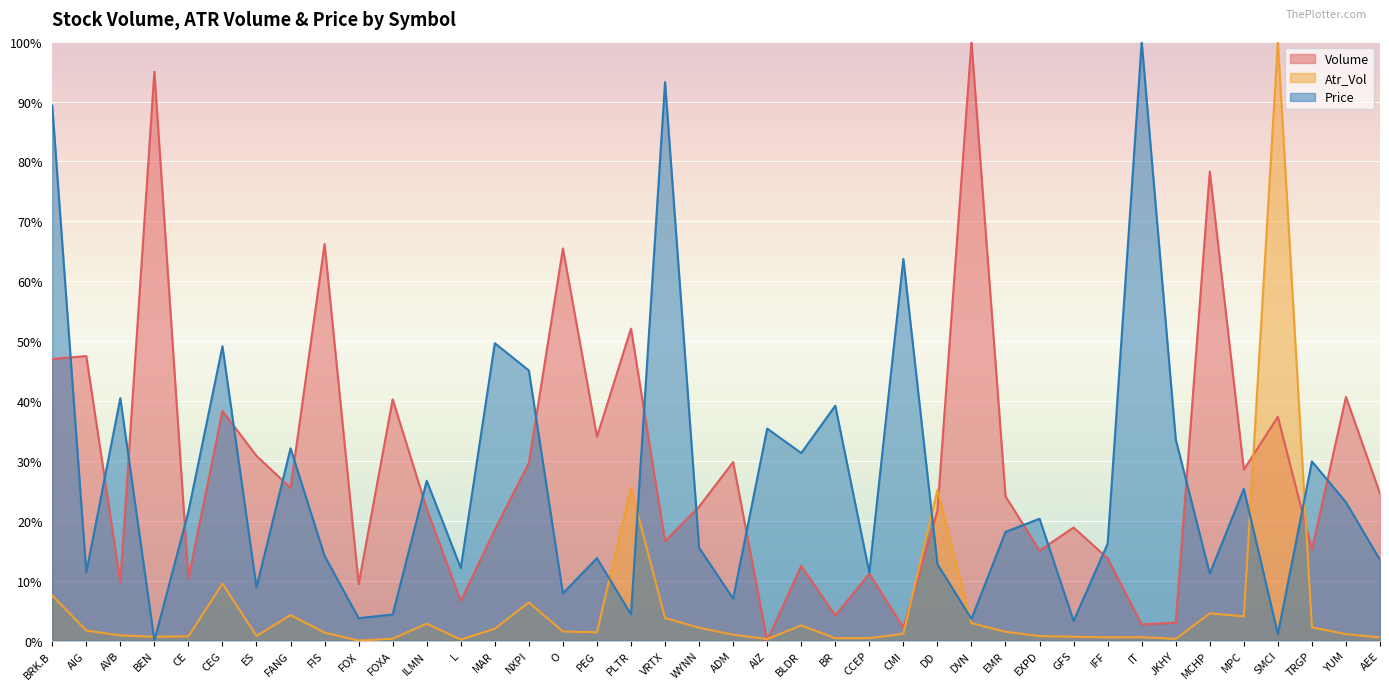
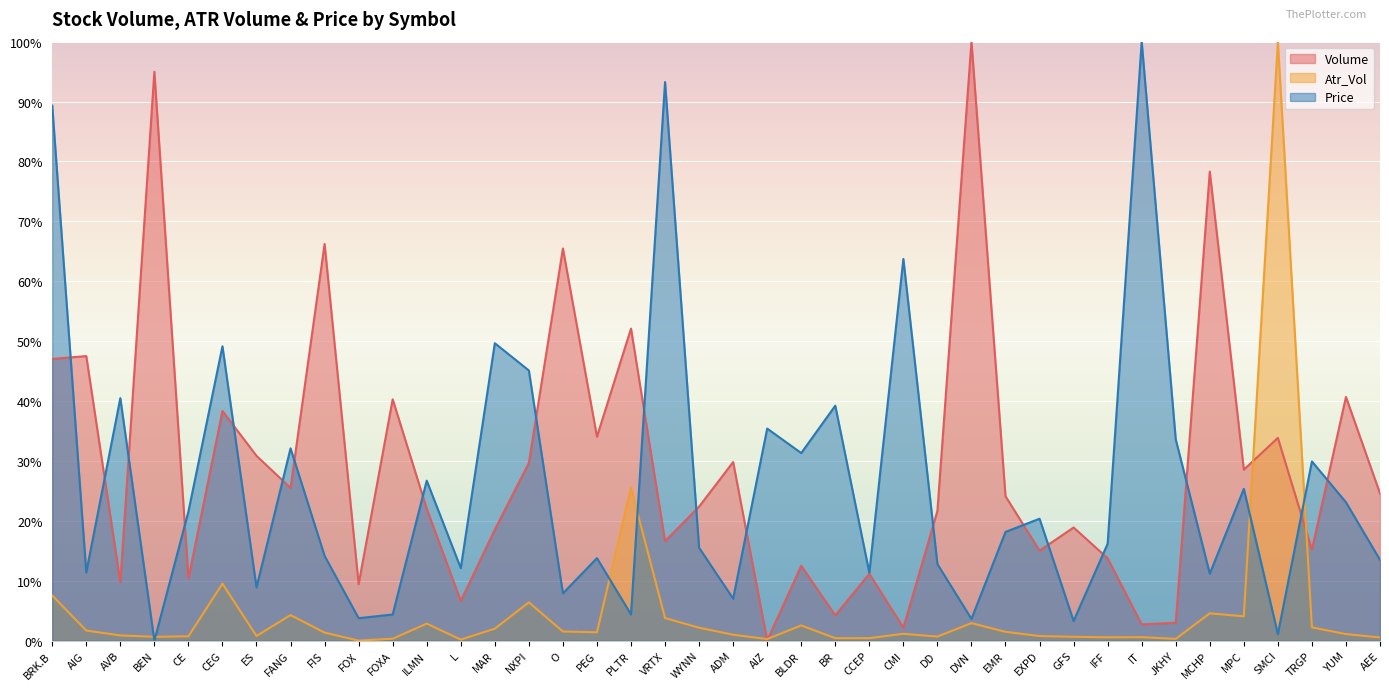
  {
    "Volume": {
      "BRK.B": "47%",
      "AIG": "48%",
      "AVB": "10%",
      "BEN": "95%",
      "CE": "10%",
      "CEG": "38%",
      "ES": "31%",
      "FANG": "25%",
      "FIS": "66%",
      "FOX": "9%",
      "FOXA": "40%",
      "ILMN": "22%",
      "L": "7%",
      "MAR": "19%",
      "NXPI": "30%",
      "O": "65%",
      "PEG": "34%",
      "PLTR": "52%",
      "VRTX": "17%",
      "WYNN": "22%",
      "ADM": "30%",
      "BLDR": "12%",
      "BR": "4%",
      "CMI": "2%",
      "DD": "22%",
      "DVN": "100%",
      "EMR": "24%",
      "EXPD": "15%",
      "GFS": "19%",
      "IFF": "14%",
      "IT": "3%",
      "JKHY": "3%",
      "MCHP": "78%",
      "MPC": "29%",
-     "SMCI": "37%",
+     "SMCI": "34%",
      "TRGP": "15%",
      "YUM": "41%",
      "AEE": "25%"
    },
    "Atr_Vol": {
      "BRK.B": "8%",
      "AIG": "2%",
      "AVB": "1%",
      "BEN": "1%",
      "CE": "1%",
      "CEG": "9%",
      "ES": "1%",
      "FANG": "4%",
      "FIS": "1%",
      "FOX": "0%",
      "FOXA": "0%",
      "ILMN": "3%",
      "L": "0%",
      "MAR": "2%",
      "NXPI": "6%",
      "O": "2%",
      "PEG": "1%",
      "PLTR": "26%",
      "VRTX": "4%",
      "WYNN": "2%",
      "ADM": "1%",
      "BLDR": "3%",
      "BR": "0%",
      "CCEP": "0%",
      "CMI": "1%",
-     "DD": "25%",
+     "DD": "1%",
      "DVN": "3%",
      "EMR": "1%",
      "EXPD": "1%",
      "GFS": "1%",
      "IFF": "1%",
      "IT": "1%",
      "JKHY": "0%",
      "MCHP": "5%",
      "MPC": "4%",
      "SMCI": "100%",
      "TRGP": "2%",
      "YUM": "1%",
      "AEE": "1%"
    },
    "Price": {
      "BRK.B": "89%",
      "AIG": "11%",
      "AVB": "40%",
      "BEN": "0%",
      "CE": "22%",
      "CEG": "49%",
      "ES": "9%",
      "FANG": "32%",
      "FIS": "14%",
      "FOX": "4%",
      "FOXA": "4%",
      "ILMN": "27%",
      "L": "12%",
      "MAR": "50%",
      "NXPI": "45%",
      "O": "8%",
      "PEG": "14%",
      "PLTR": "4%",
      "VRTX": "93%",
      "WYNN": "15%",
      "ADM": "7%",
      "AIZ": "35%",
      "BLDR": "31%",
      "BR": "39%",
      "CMI": "64%",
      "DD": "13%",
      "DVN": "4%",
      "EMR": "18%",
      "EXPD": "20%",
      "GFS": "3%",
      "IFF": "16%",
      "IT": "100%",
      "JKHY": "34%",
      "MCHP": "11%",
      "MPC": "25%",
      "SMCI": "1%",
      "TRGP": "30%",
      "YUM": "23%",
      "AEE": "13%"
    }
  }
